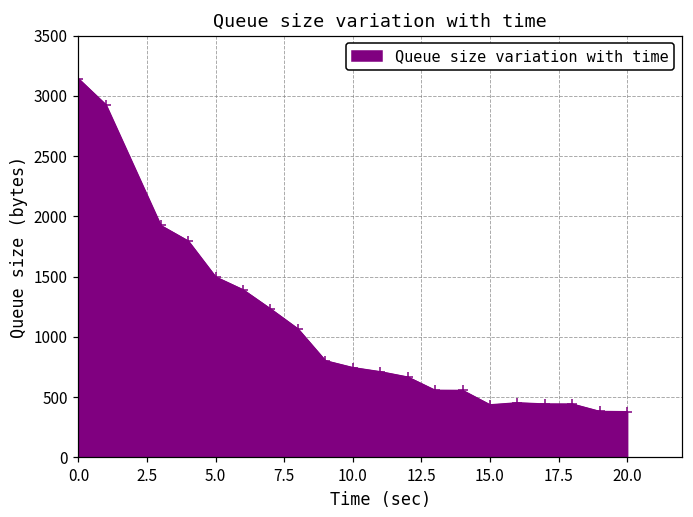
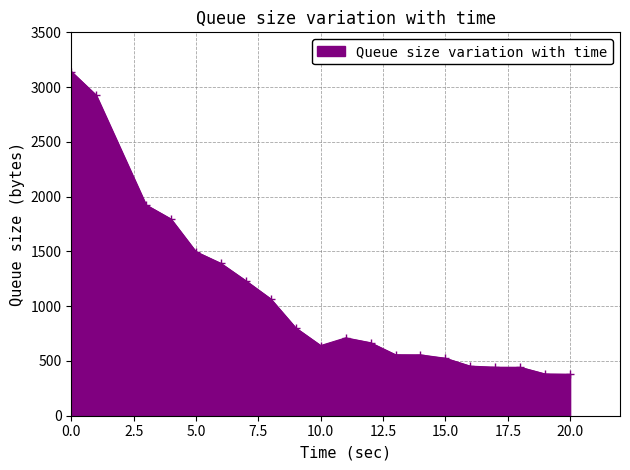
  {
    "0.0": 3140,
    "5.0": 1500,
-   "10.0": 740,
-   "15.0": 440,
+   "10.0": 640,
+   "15.0": 520,
    "20.0": 380
  }
